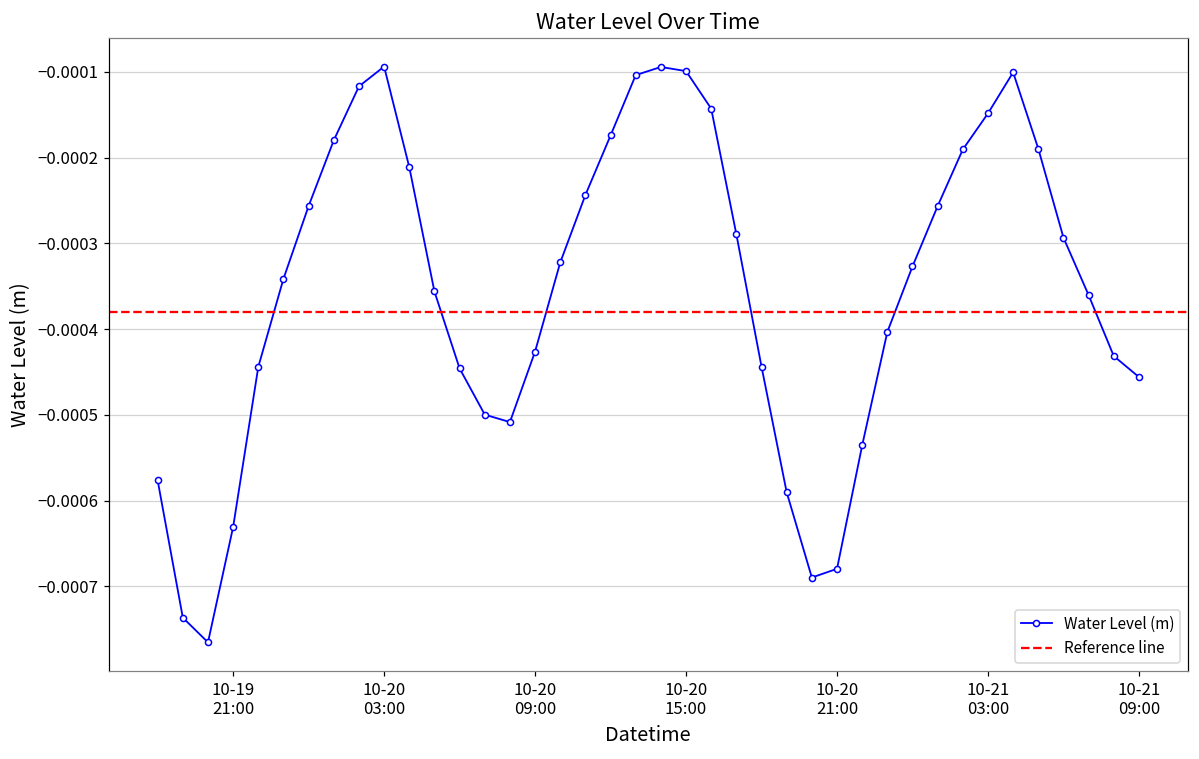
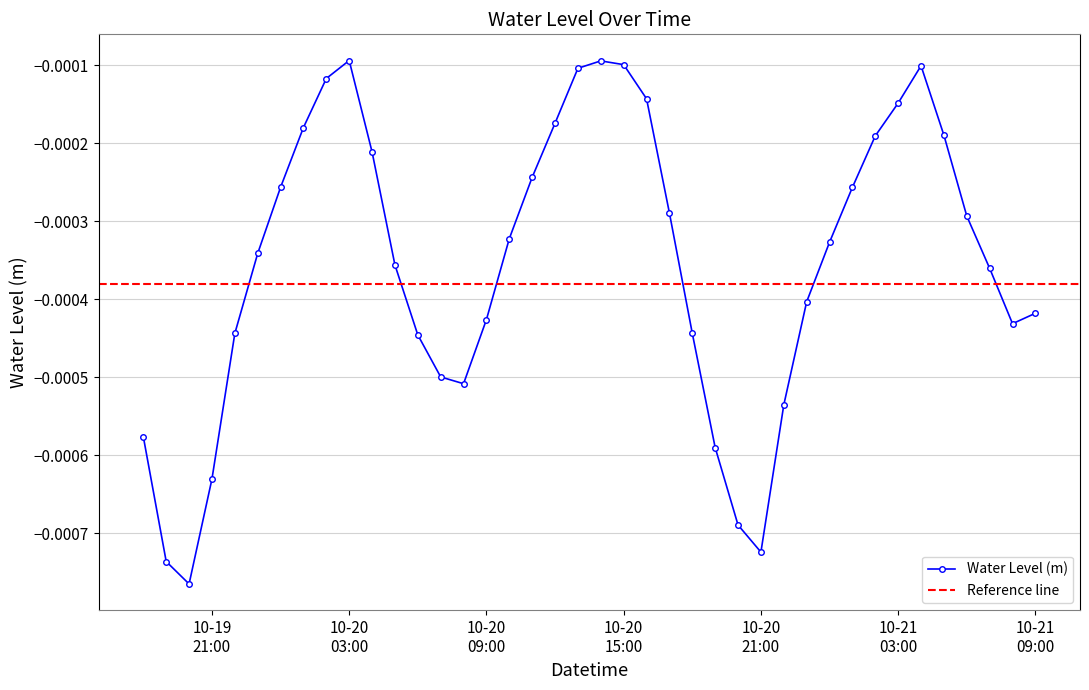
  {
    "10-19 21:00": -0.00063,
    "10-20 03:00": -0.00009,
    "10-20 09:00": -0.00043,
    "10-20 15:00": -0.00010,
-   "10-20 21:00": -0.00068,
+   "10-20 21:00": -0.00072,
    "10-21 03:00": -0.00015,
-   "10-21 09:00": -0.00046
+   "10-21 09:00": -0.00042
  }
